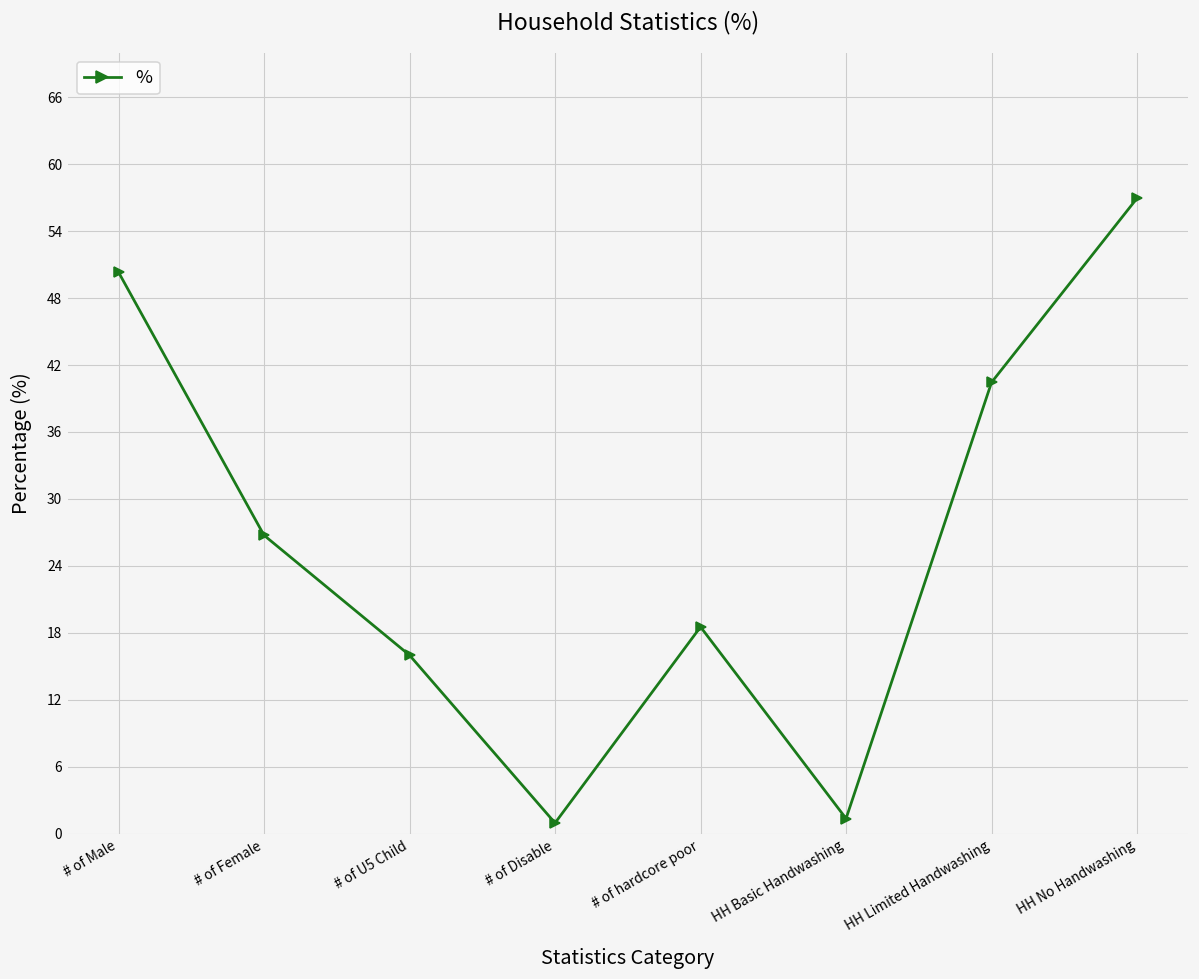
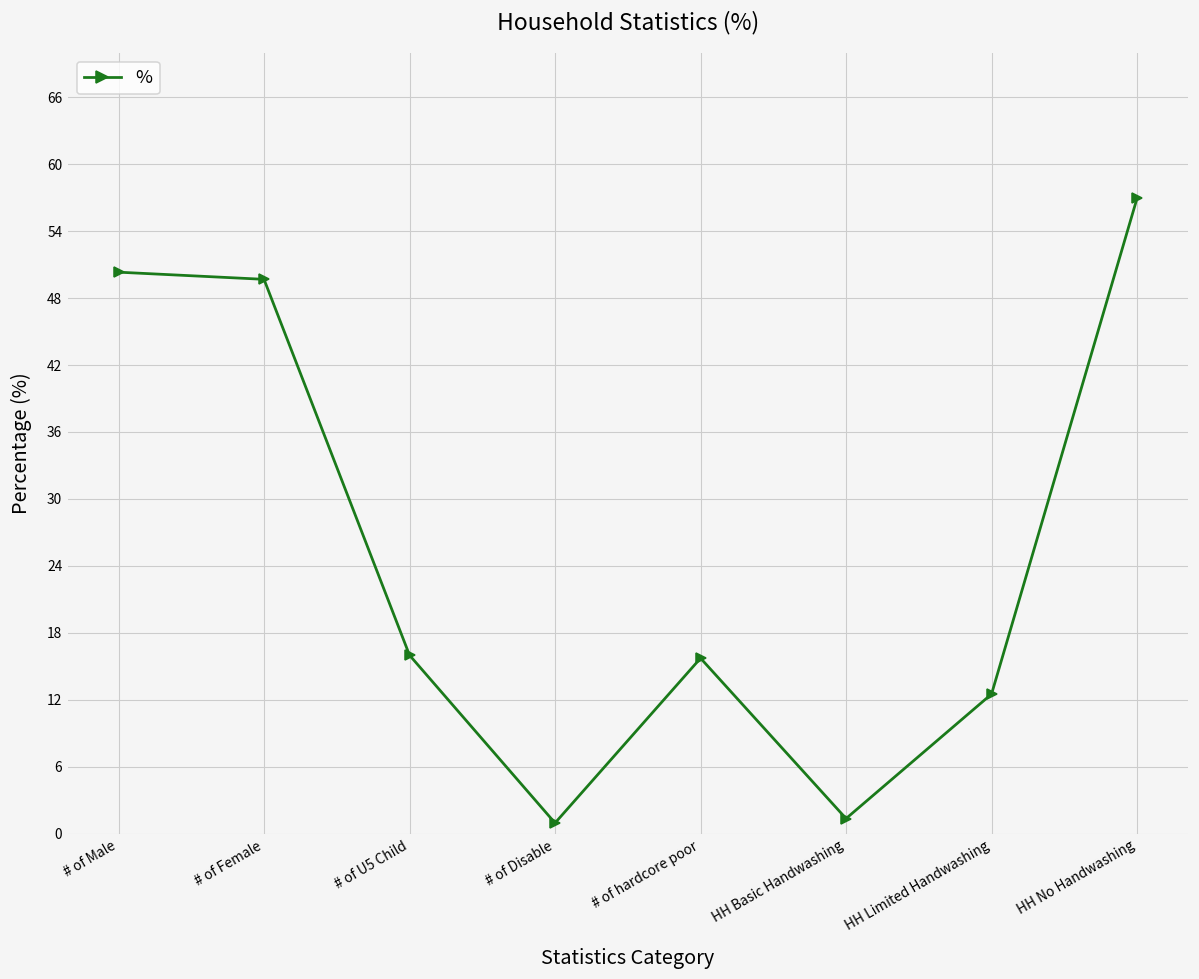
  {
    "# of Male": 50.3,
-   "# of Female": 26.7,
+   "# of Female": 49.7,
    "# of U5 Child": 16.0,
    "# of Disable": 1.0,
-   "# of hardcore poor": 18.5,
+   "# of hardcore poor": 15.7,
    "HH Basic Handwashing": 1.3,
-   "HH Limited Handwashing": 40.4,
+   "HH Limited Handwashing": 12.5,
    "HH No Handwashing": 57.0
  }
